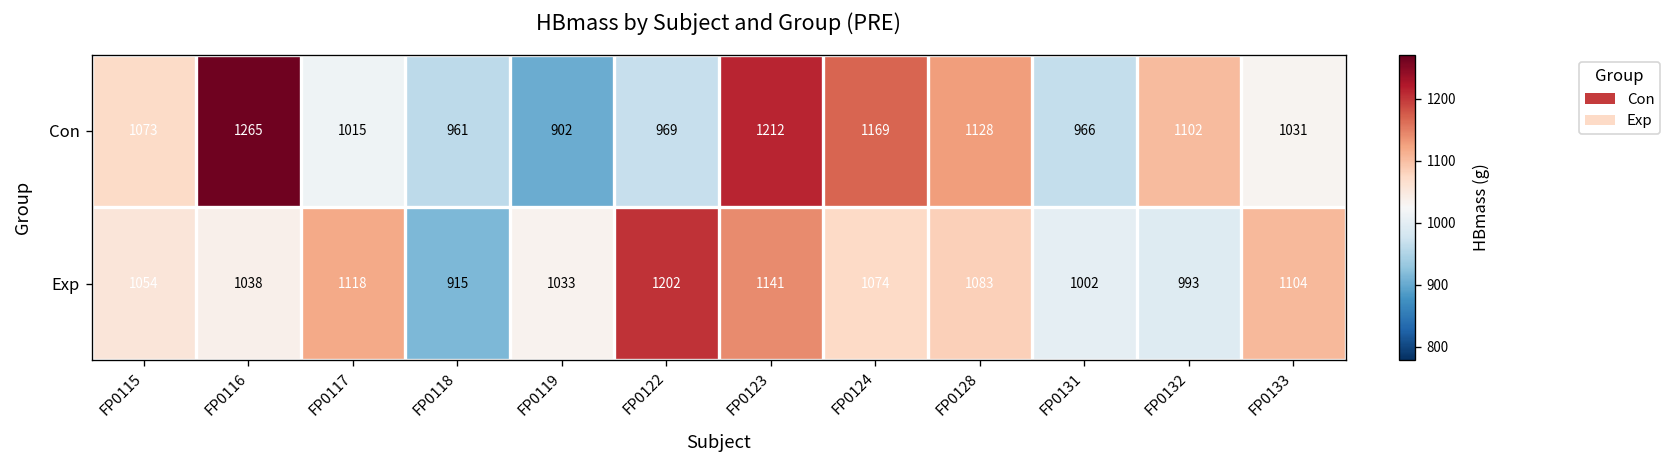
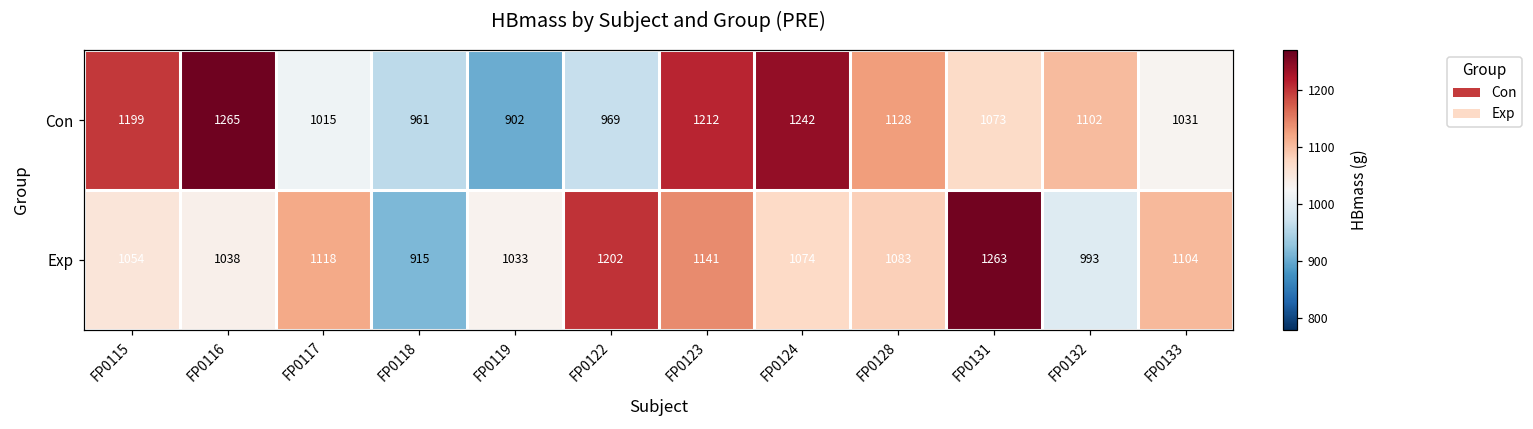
  {
    "Con": {
-     "FP0115": 1073,
+     "FP0115": 1199,
      "FP0116": 1265,
      "FP0117": 1015,
      "FP0118": 961,
      "FP0119": 902,
      "FP0122": 969,
      "FP0123": 1212,
-     "FP0124": 1169,
+     "FP0124": 1242,
      "FP0128": 1128,
-     "FP0131": 966,
+     "FP0131": 1073,
      "FP0132": 1102,
      "FP0133": 1031
    },
    "Exp": {
      "FP0116": 1038,
      "FP0117": 1118,
      "FP0118": 915,
      "FP0119": 1033,
      "FP0122": 1202,
      "FP0123": 1141,
      "FP0124": 1074,
      "FP0128": 1083,
-     "FP0131": 1002,
+     "FP0131": 1263,
      "FP0132": 993,
      "FP0133": 1104
    }
  }
